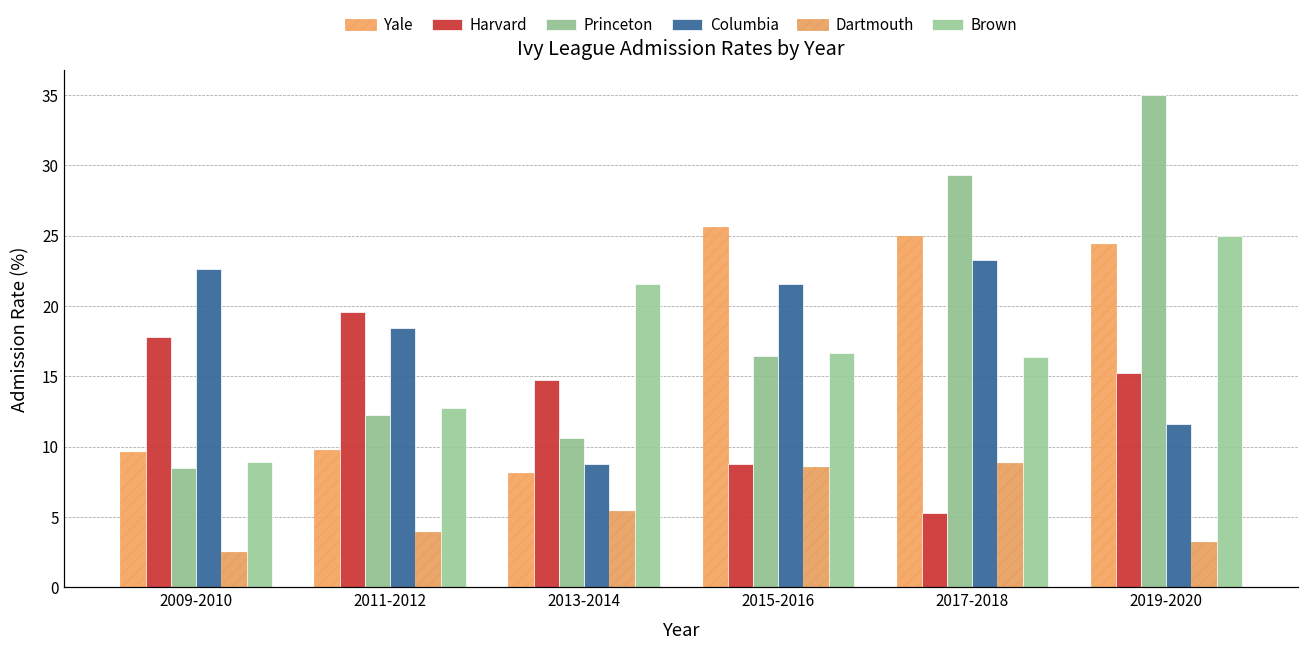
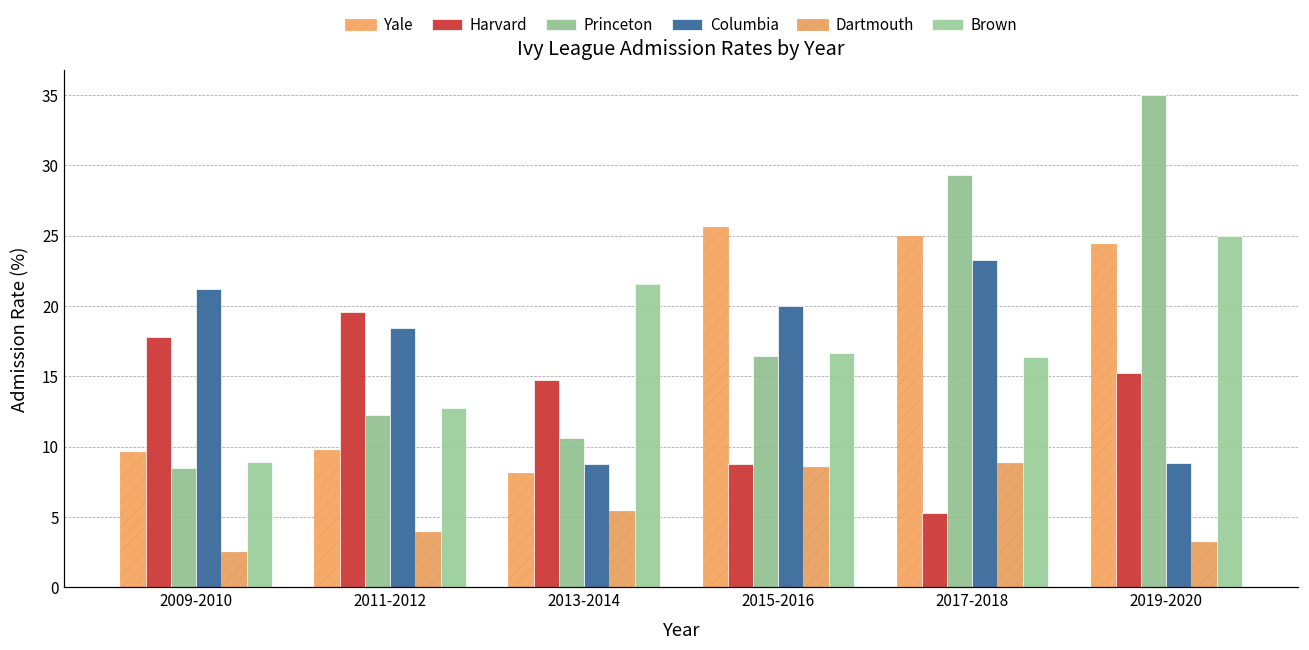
  {
    "Harvard": {
      "2009-2010": 17.8,
      "2011-2012": 19.6,
      "2013-2014": 14.7,
      "2015-2016": 8.8,
      "2017-2018": 5.3,
      "2019-2020": 15.2
    },
    "Columbia": {
-     "2009-2010": 22.6,
+     "2009-2010": 21.2,
      "2011-2012": 18.4,
      "2013-2014": 8.7,
-     "2015-2016": 21.6,
+     "2015-2016": 20.0,
      "2017-2018": 23.3,
-     "2019-2020": 11.6
+     "2019-2020": 8.8
    }
  }
